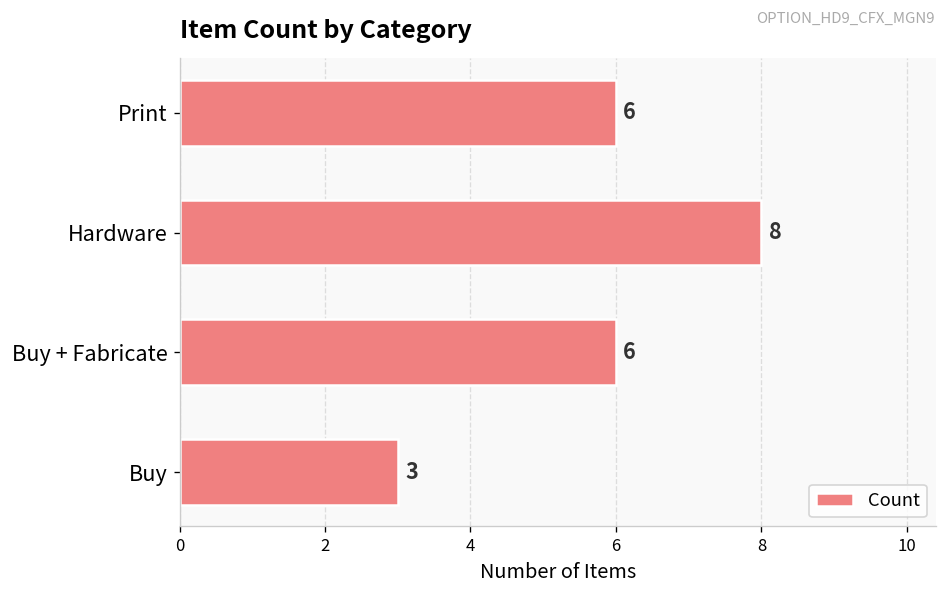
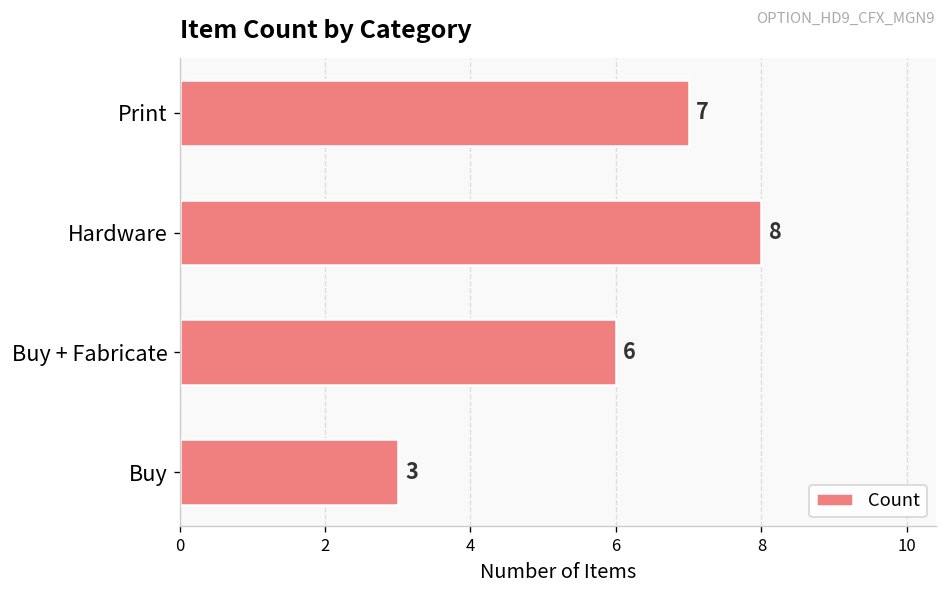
  {
-   "Print": 6,
+   "Print": 7,
    "Hardware": 8,
    "Buy + Fabricate": 6,
    "Buy": 3
  }
